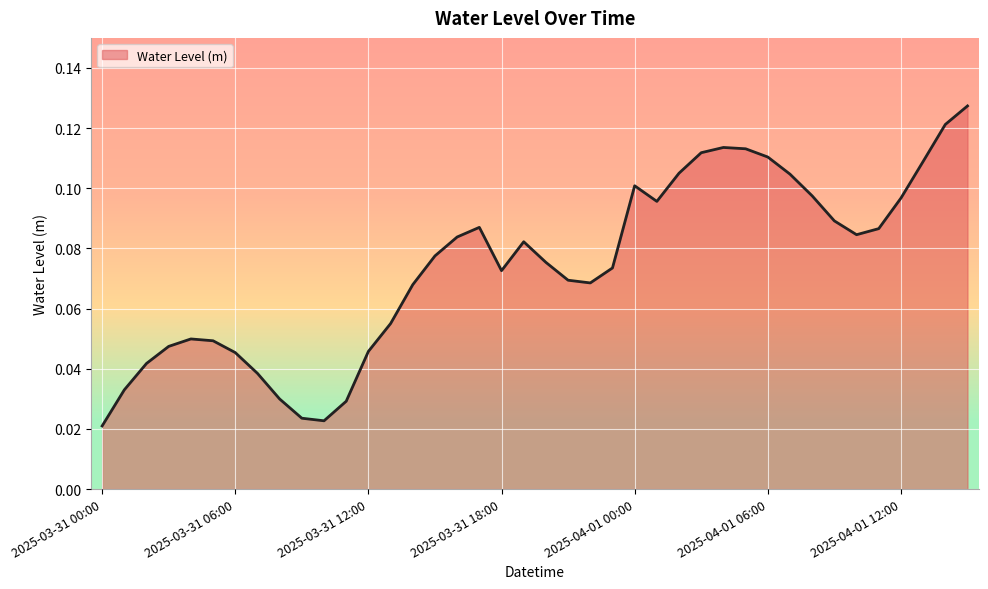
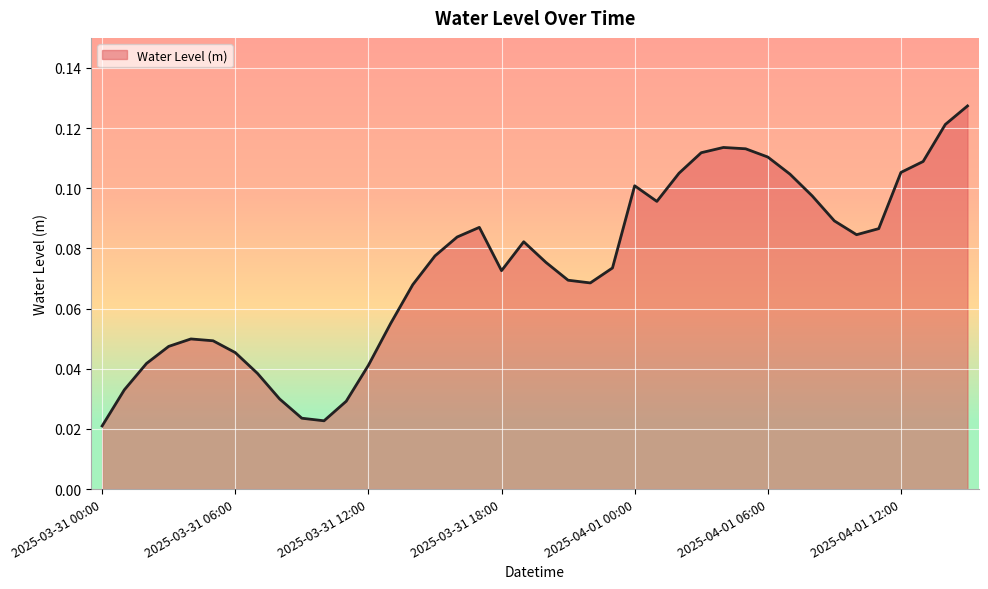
  {
    "2025-03-31 00:00": 0.021,
    "2025-03-31 06:00": 0.045,
-   "2025-03-31 12:00": 0.046,
+   "2025-03-31 12:00": 0.041,
    "2025-03-31 18:00": 0.073,
    "2025-04-01 00:00": 0.101,
    "2025-04-01 06:00": 0.110,
-   "2025-04-01 12:00": 0.097
+   "2025-04-01 12:00": 0.105
  }
